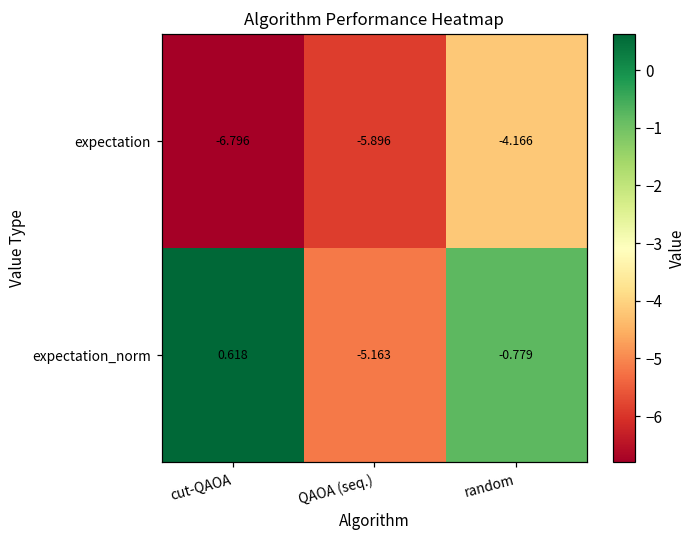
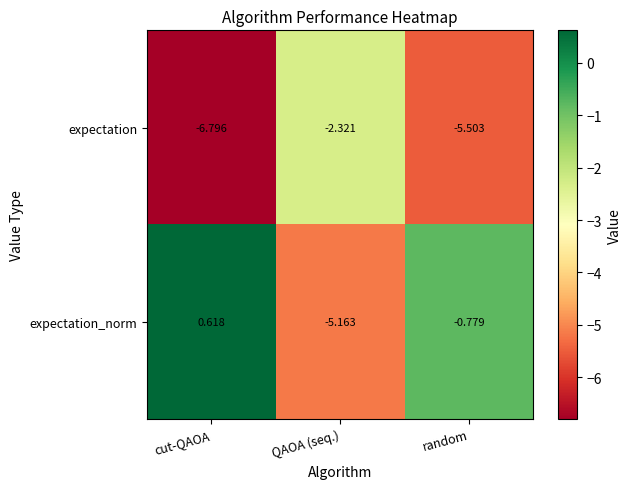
  {
    "expectation": {
      "cut-QAOA": -6.796,
-     "QAOA (seq.)": -5.896,
-     "random": -4.166
+     "QAOA (seq.)": -2.321,
+     "random": -5.503
    },
    "expectation_norm": {
      "cut-QAOA": 0.618,
      "QAOA (seq.)": -5.163,
      "random": -0.779
    }
  }
